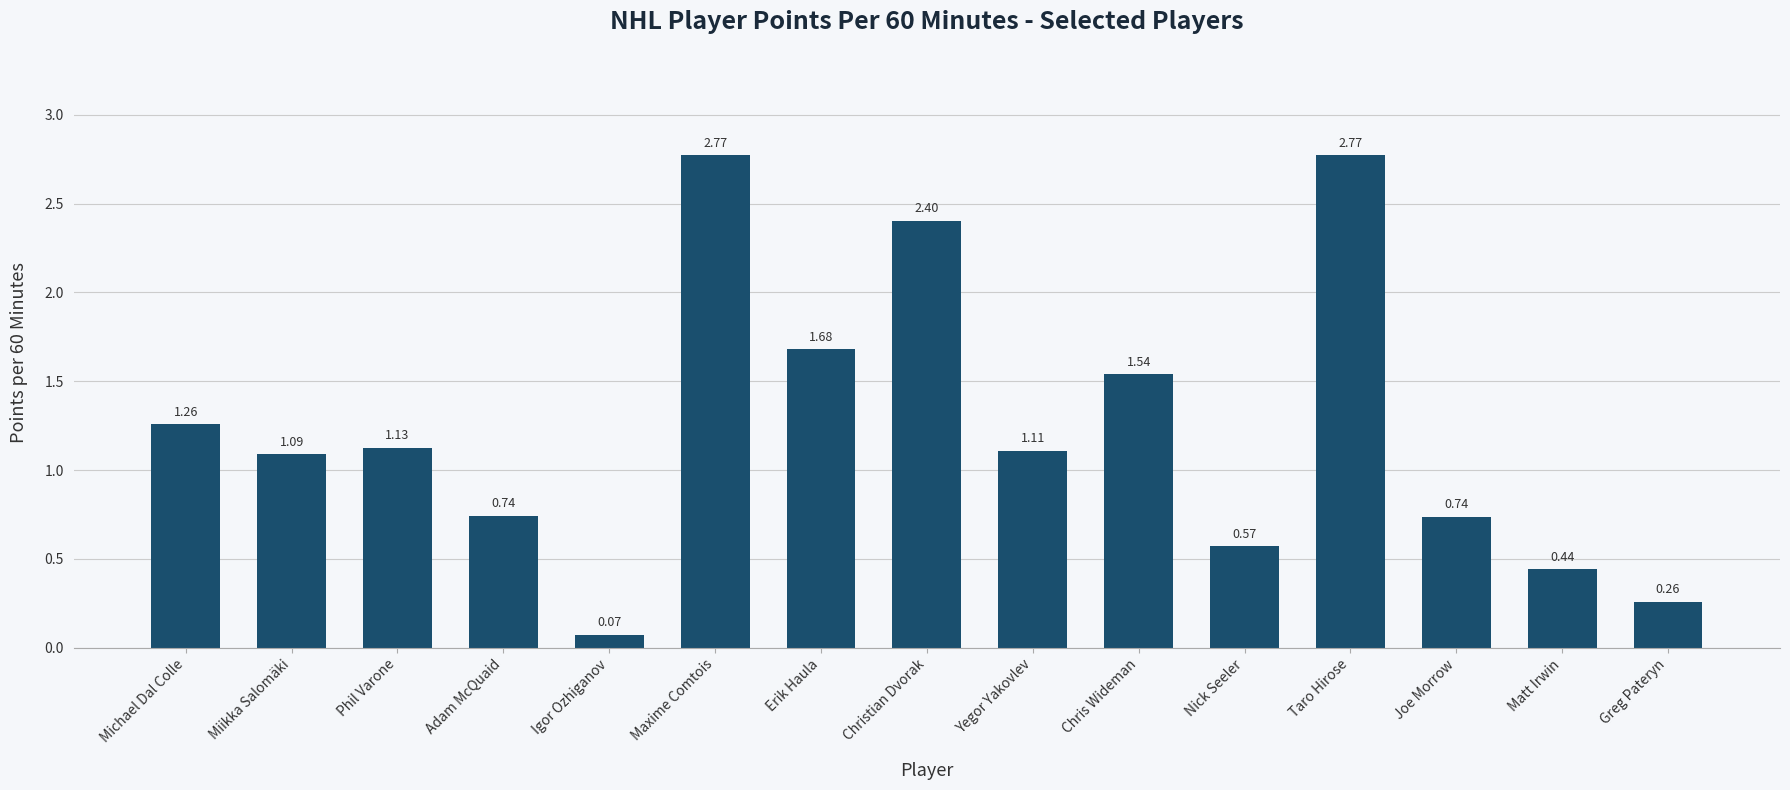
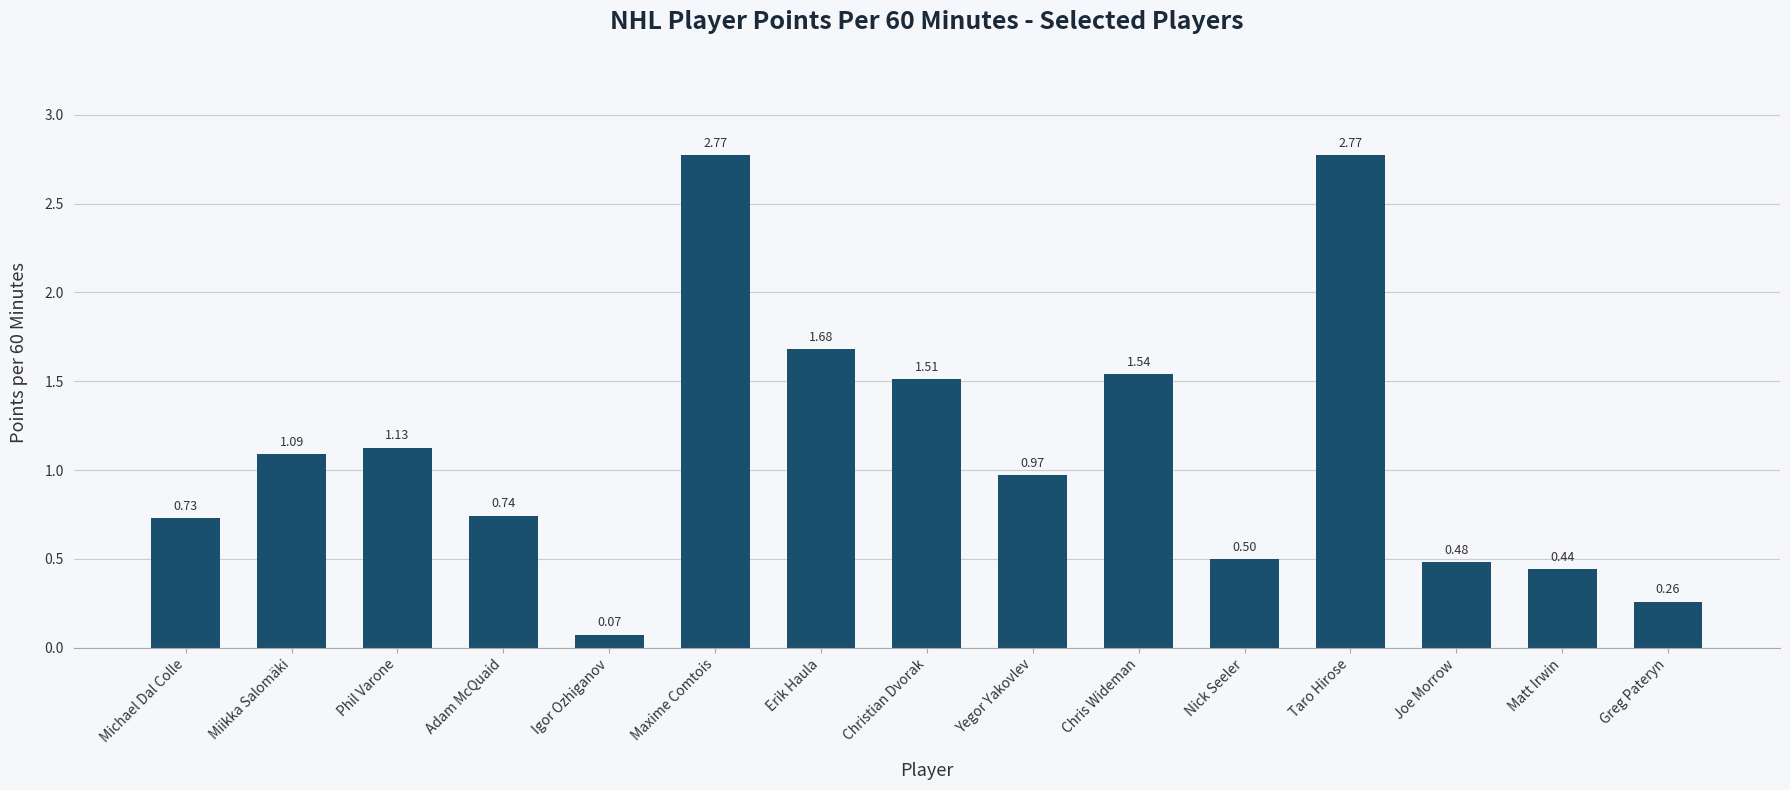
  {
-   "Michael Dal Colle": 1.26,
+   "Michael Dal Colle": 0.73,
    "Miikka Salomäki": 1.09,
    "Phil Varone": 1.13,
    "Adam McQuaid": 0.74,
    "Igor Ozhiganov": 0.07,
    "Maxime Comtois": 2.77,
    "Erik Haula": 1.68,
-   "Christian Dvorak": 2.40,
-   "Yegor Yakovlev": 1.11,
+   "Christian Dvorak": 1.51,
+   "Yegor Yakovlev": 0.97,
    "Chris Wideman": 1.54,
-   "Nick Seeler": 0.57,
+   "Nick Seeler": 0.50,
    "Taro Hirose": 2.77,
-   "Joe Morrow": 0.74,
+   "Joe Morrow": 0.48,
    "Matt Irwin": 0.44,
    "Greg Pateryn": 0.26
  }
